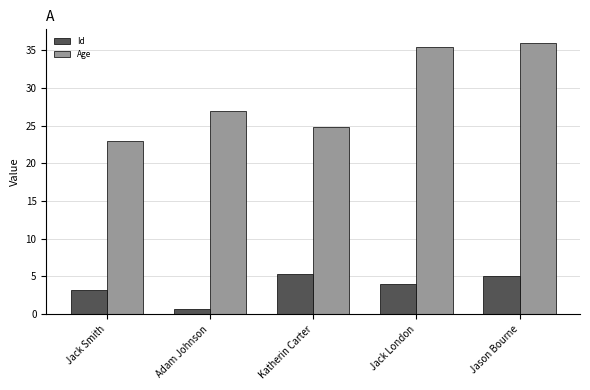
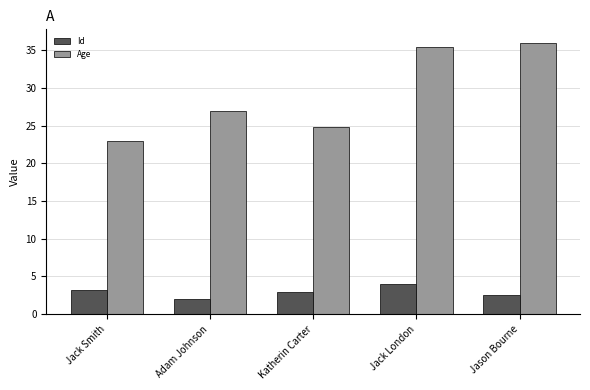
  {
    "Id": {
      "Jack Smith": 3,
-     "Adam Johnson": 1,
-     "Katherin Carter": 5,
+     "Adam Johnson": 2,
+     "Katherin Carter": 3,
      "Jack London": 4,
-     "Jason Bourne": 5
+     "Jason Bourne": 3
    },
    "Age": {
      "Jack Smith": 23,
      "Adam Johnson": 27,
      "Katherin Carter": 25,
      "Jack London": 35,
      "Jason Bourne": 36
    }
  }
